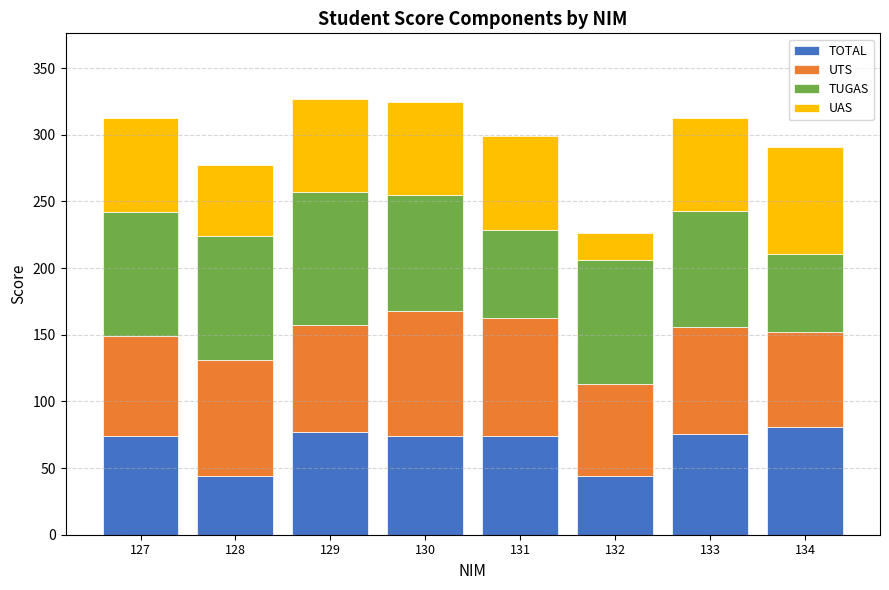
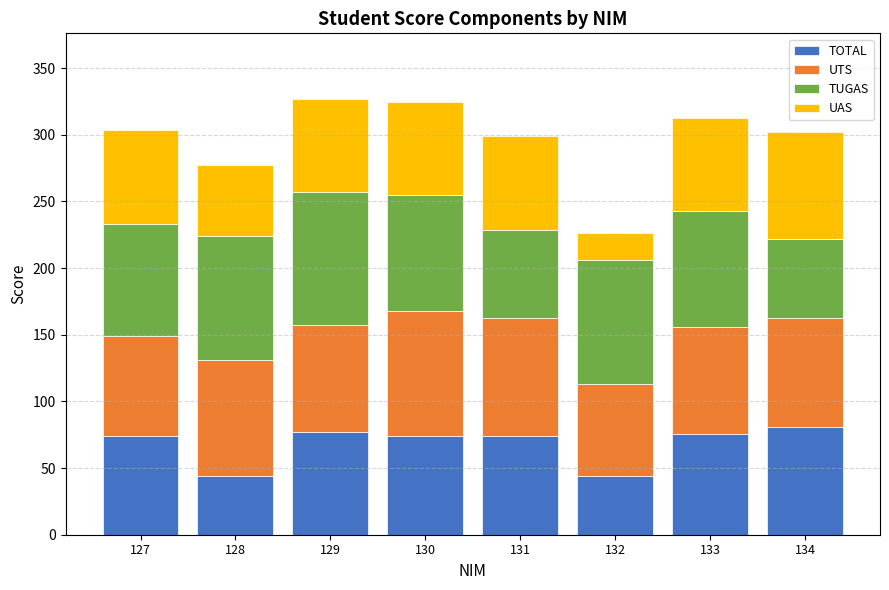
  {
    "TOTAL": {
      "127": 74,
      "128": 44,
      "129": 77,
      "130": 74,
      "131": 74,
      "132": 44,
      "133": 76,
      "134": 81
    },
    "UTS": {
      "127": 75,
      "128": 87,
      "129": 80,
      "130": 94,
      "131": 89,
      "132": 69,
      "133": 80,
-     "134": 71
+     "134": 82
    },
    "TUGAS": {
-     "127": 93,
+     "127": 84,
      "128": 93,
      "129": 100,
      "130": 87,
      "131": 66,
      "132": 93,
      "133": 87,
      "134": 59
    },
    "UAS": {
      "127": 70,
      "128": 53,
      "129": 70,
      "130": 70,
      "131": 70,
      "132": 20,
      "133": 70,
      "134": 80
    }
  }
